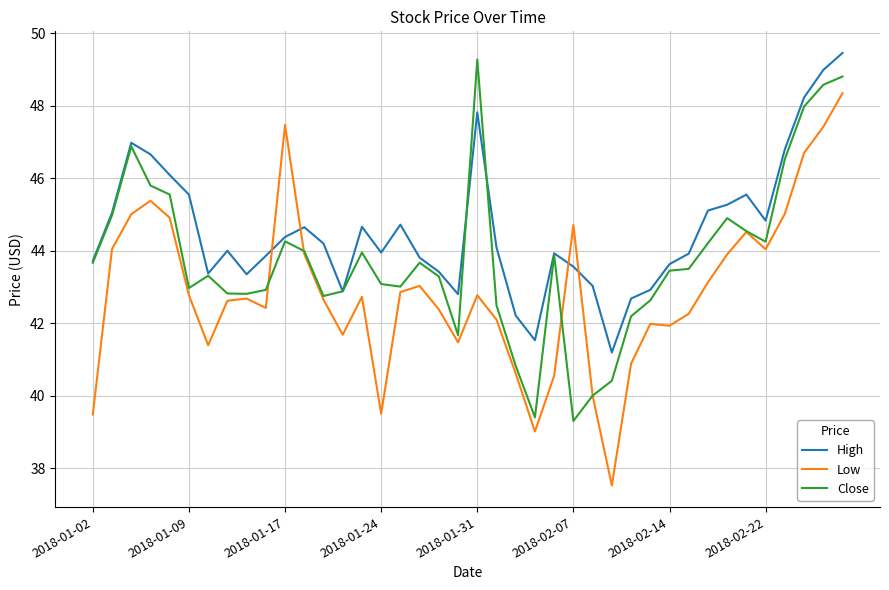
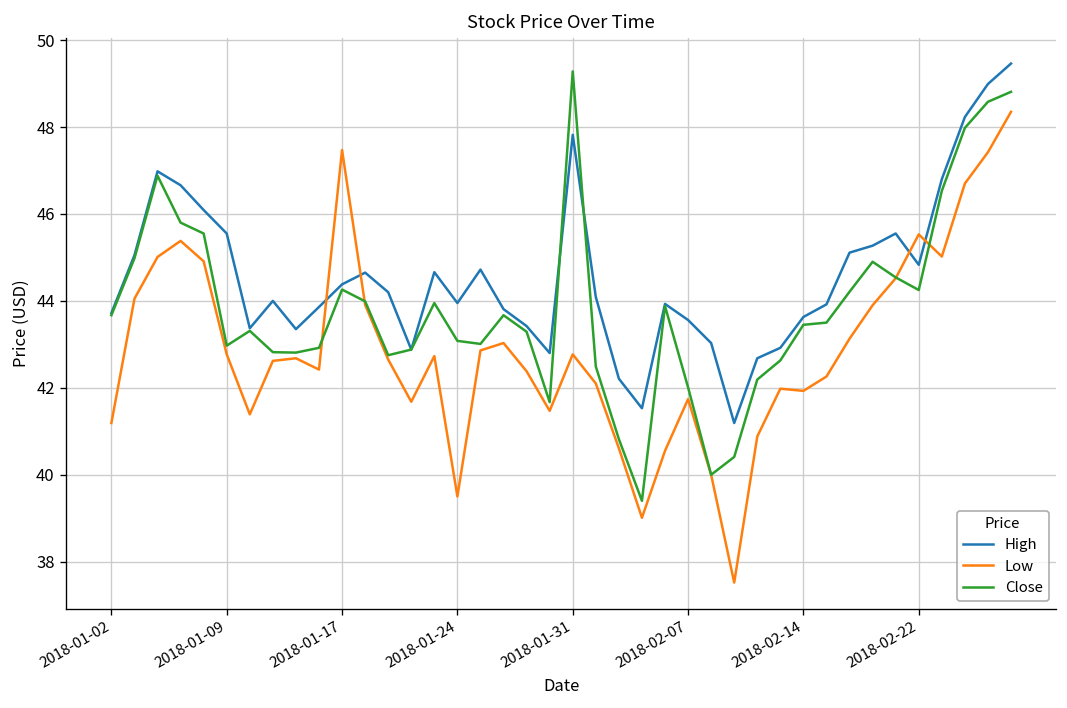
  {
    "High": {
      "2018-01-09": 45.6,
      "2018-01-17": 44.4,
      "2018-01-24": 44.0,
      "2018-01-31": 47.8,
      "2018-02-07": 43.6,
      "2018-02-14": 43.6,
      "2018-02-22": 44.8
    },
    "Low": {
-     "2018-01-02": 39.5,
+     "2018-01-02": 41.2,
      "2018-01-09": 42.8,
      "2018-01-17": 47.5,
      "2018-01-24": 39.5,
      "2018-01-31": 42.8,
-     "2018-02-07": 44.7,
+     "2018-02-07": 41.7,
      "2018-02-14": 41.9,
-     "2018-02-22": 44.0
+     "2018-02-22": 45.5
    },
    "Close": {
      "2018-01-09": 43.0,
      "2018-01-17": 44.3,
      "2018-01-24": 43.1,
      "2018-01-31": 49.3,
-     "2018-02-07": 39.3,
+     "2018-02-07": 42.0,
      "2018-02-14": 43.5,
      "2018-02-22": 44.3
    }
  }
